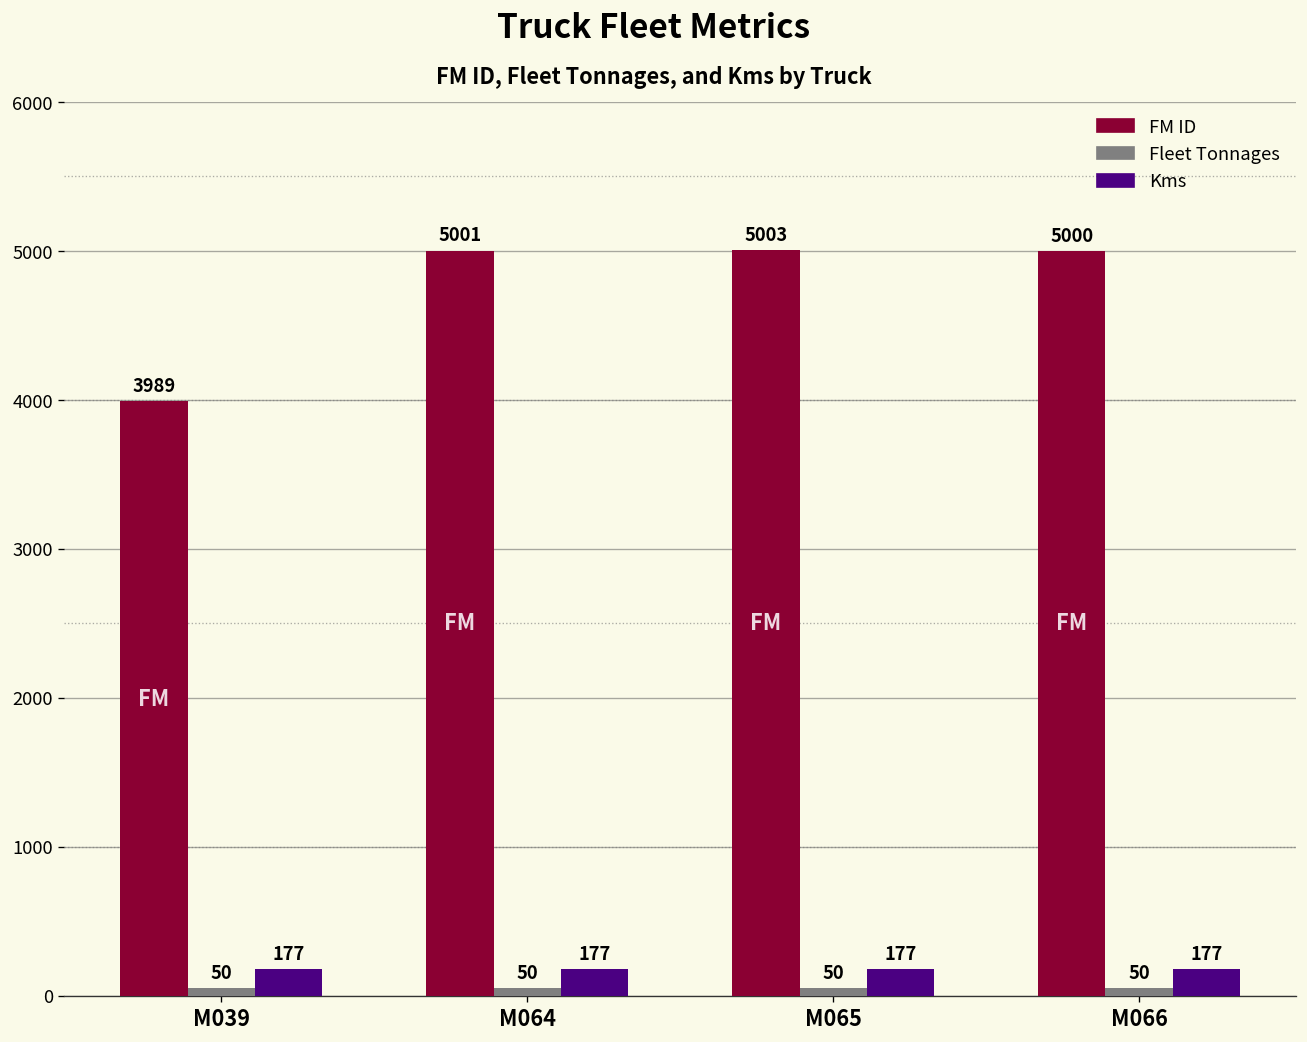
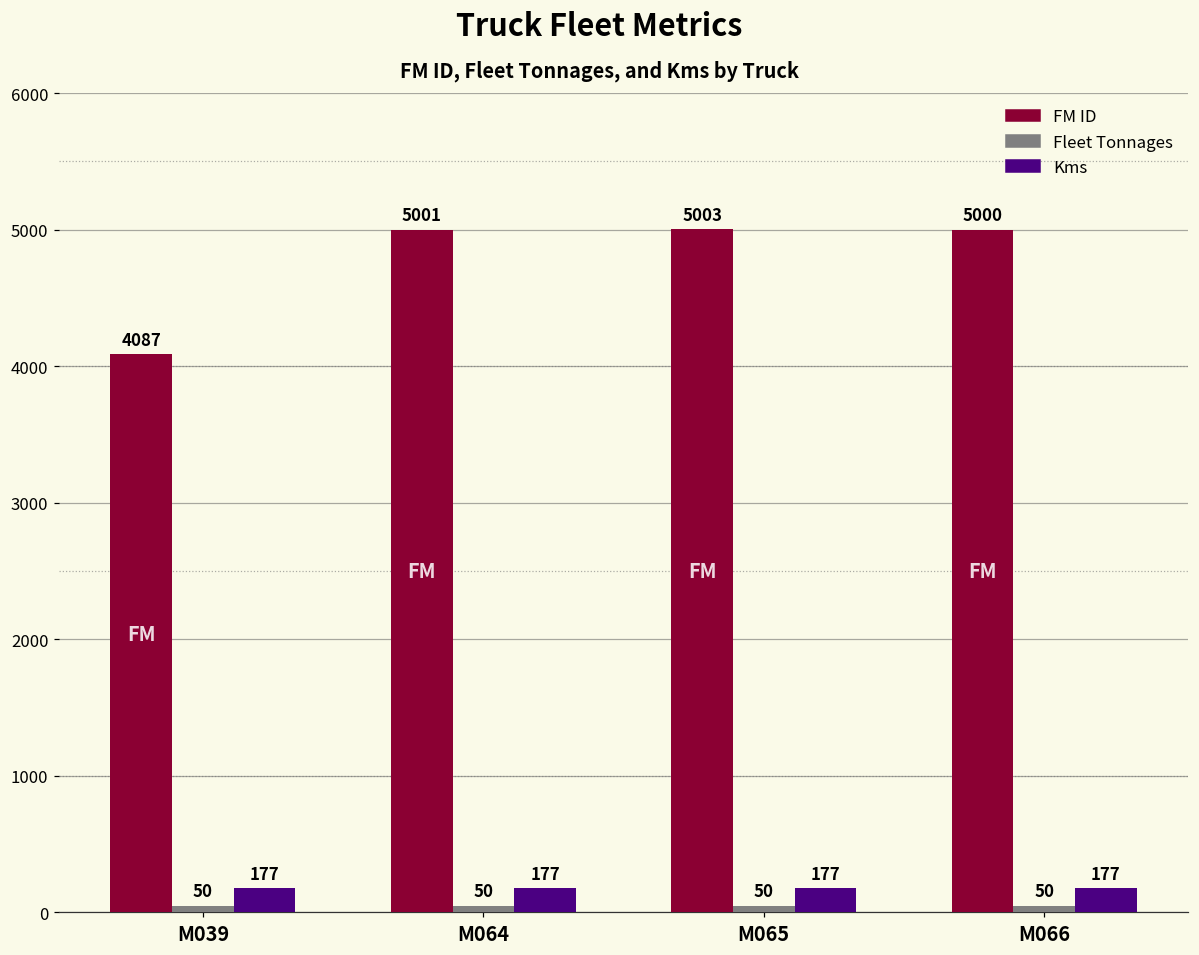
  {
    "FM ID": {
-     "M039": 3989,
+     "M039": 4087,
      "M064": 5001,
      "M065": 5003,
      "M066": 5000
    },
    "Fleet Tonnages": {
      "M039": 50,
      "M064": 50,
      "M065": 50,
      "M066": 50
    },
    "Kms": {
      "M039": 177,
      "M064": 177,
      "M065": 177,
      "M066": 177
    }
  }
